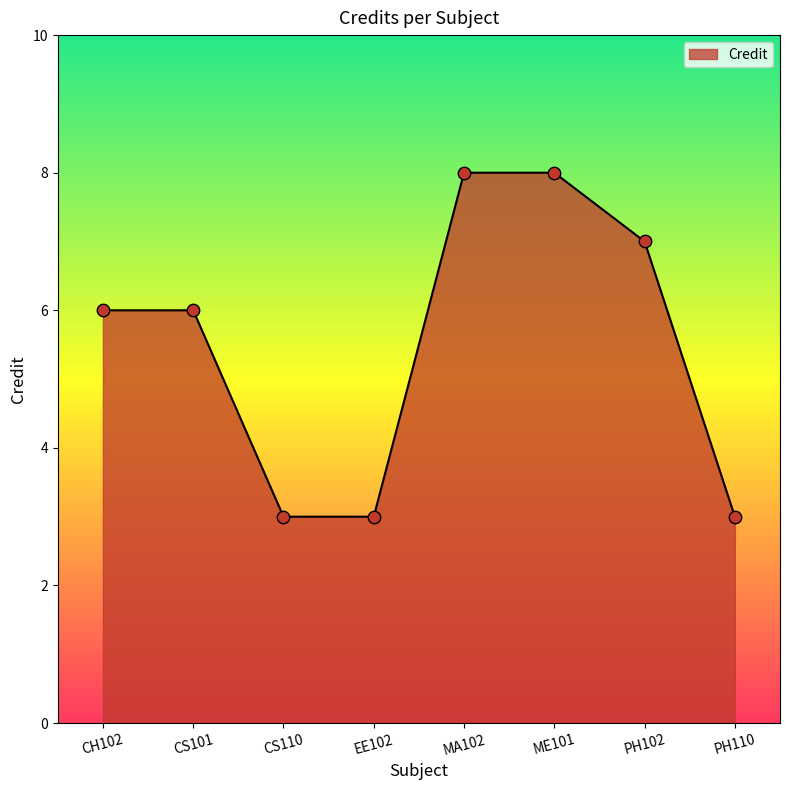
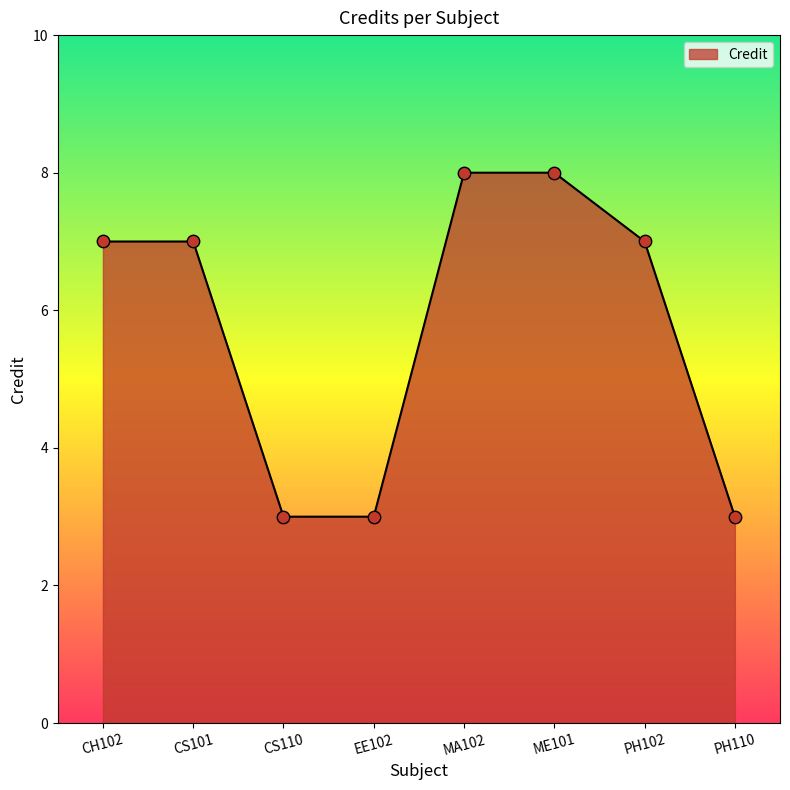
  {
-   "CH102": 6,
-   "CS101": 6,
+   "CH102": 7,
+   "CS101": 7,
    "CS110": 3,
    "EE102": 3,
    "MA102": 8,
    "ME101": 8,
    "PH102": 7,
    "PH110": 3
  }
